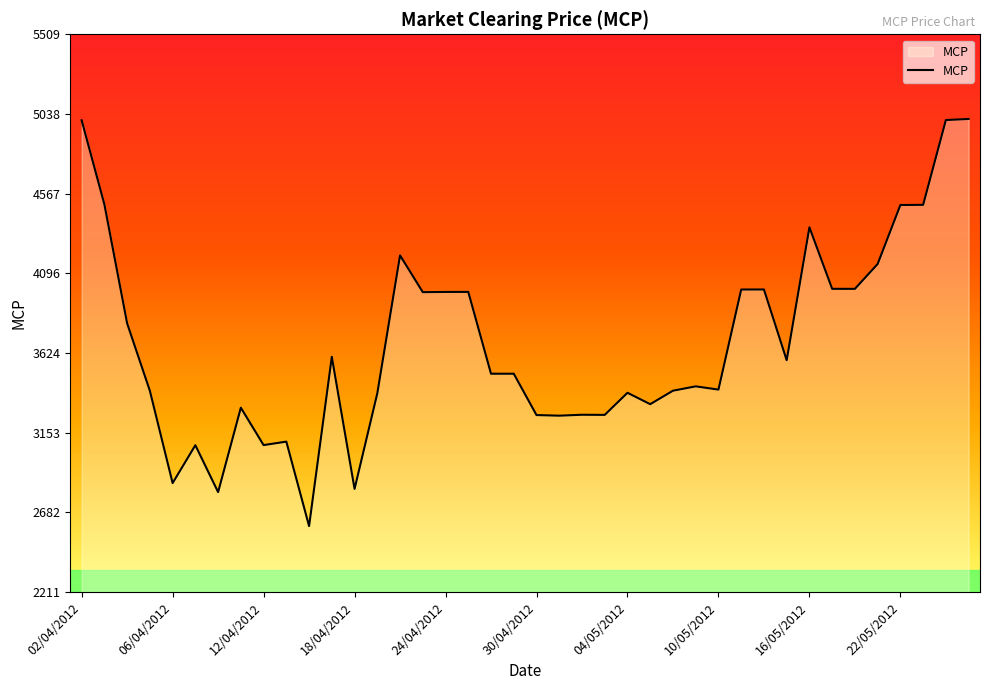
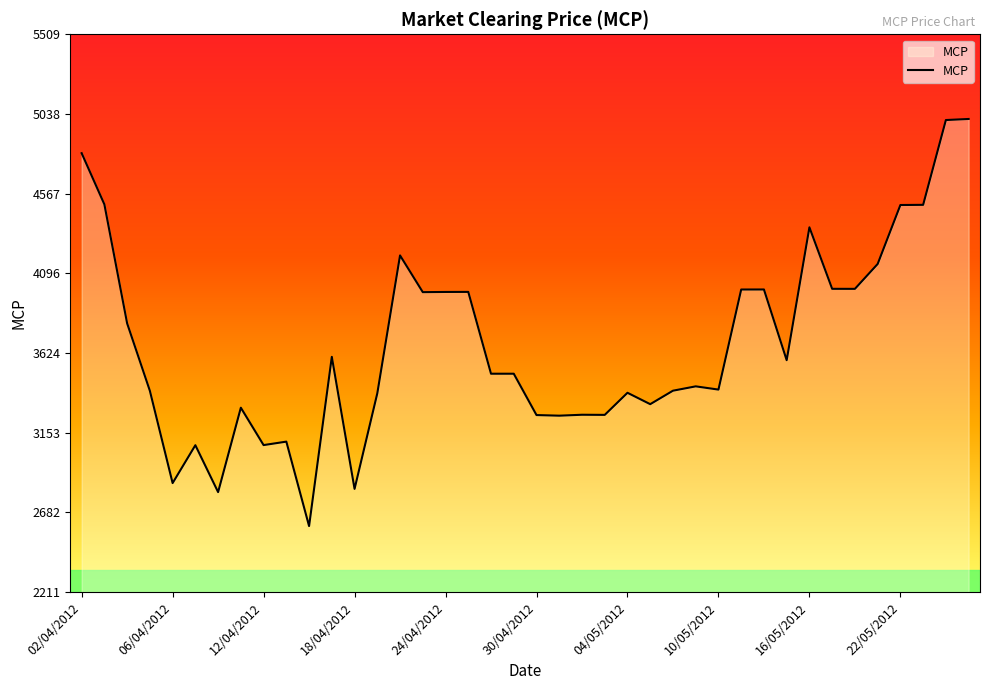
  {
-   "02/04/2012": 5000,
+   "02/04/2012": 4810,
    "06/04/2012": 2860,
    "12/04/2012": 3080,
    "18/04/2012": 2820,
    "24/04/2012": 3990,
    "30/04/2012": 3260,
    "04/05/2012": 3390,
    "10/05/2012": 3410,
    "16/05/2012": 4370,
    "22/05/2012": 4500
  }
